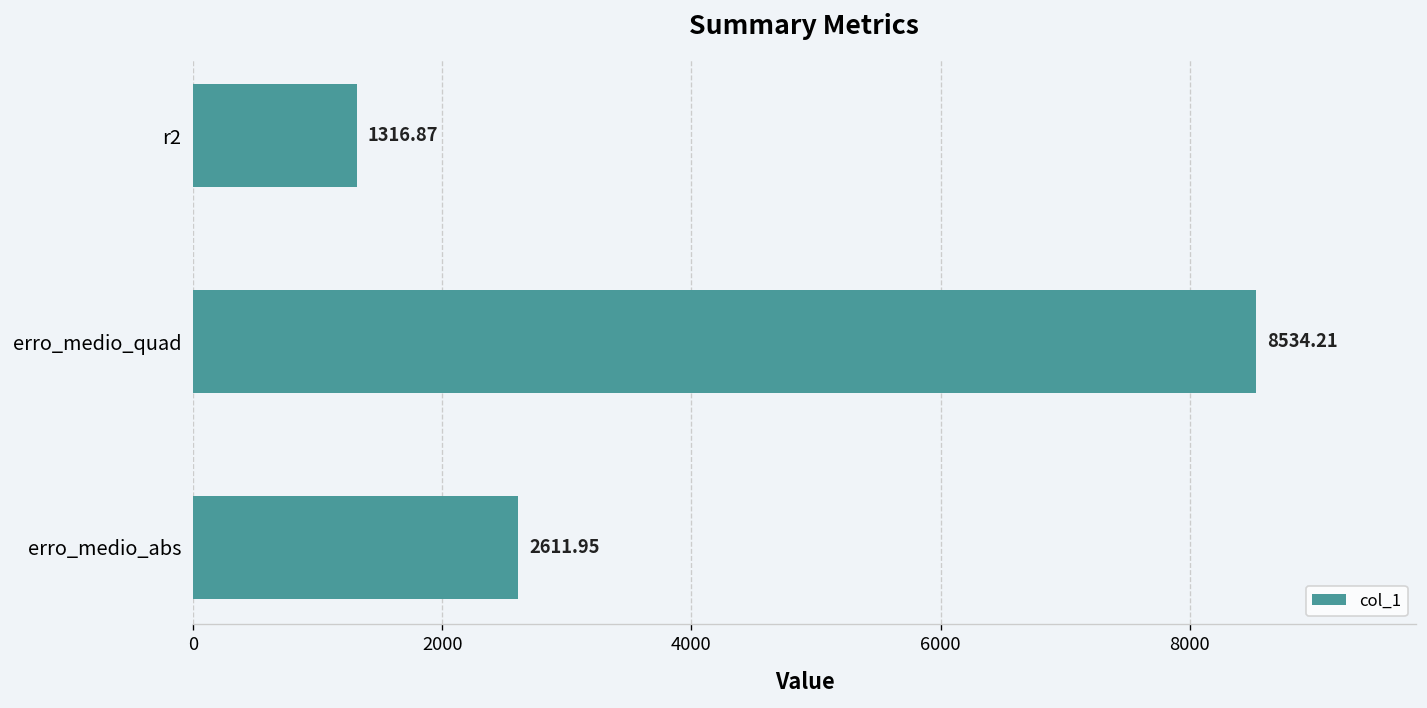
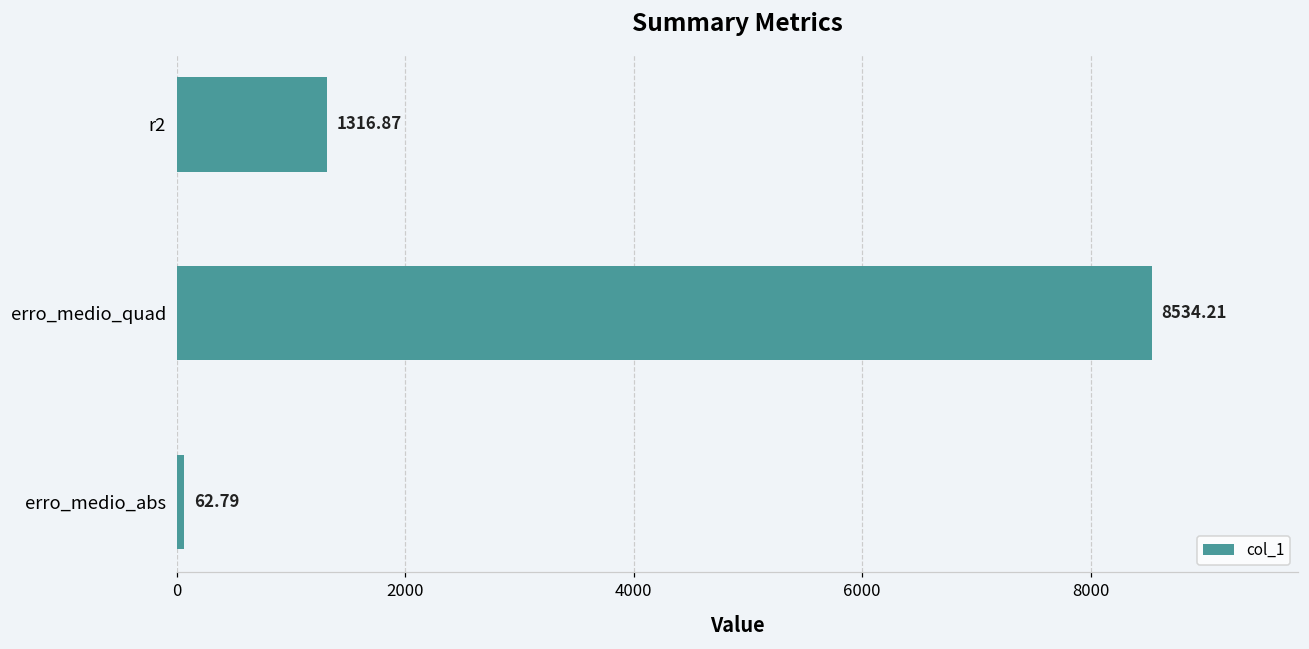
  {
    "r2": 1316.87,
    "erro_medio_quad": 8534.21,
-   "erro_medio_abs": 2611.95
+   "erro_medio_abs": 62.79
  }
